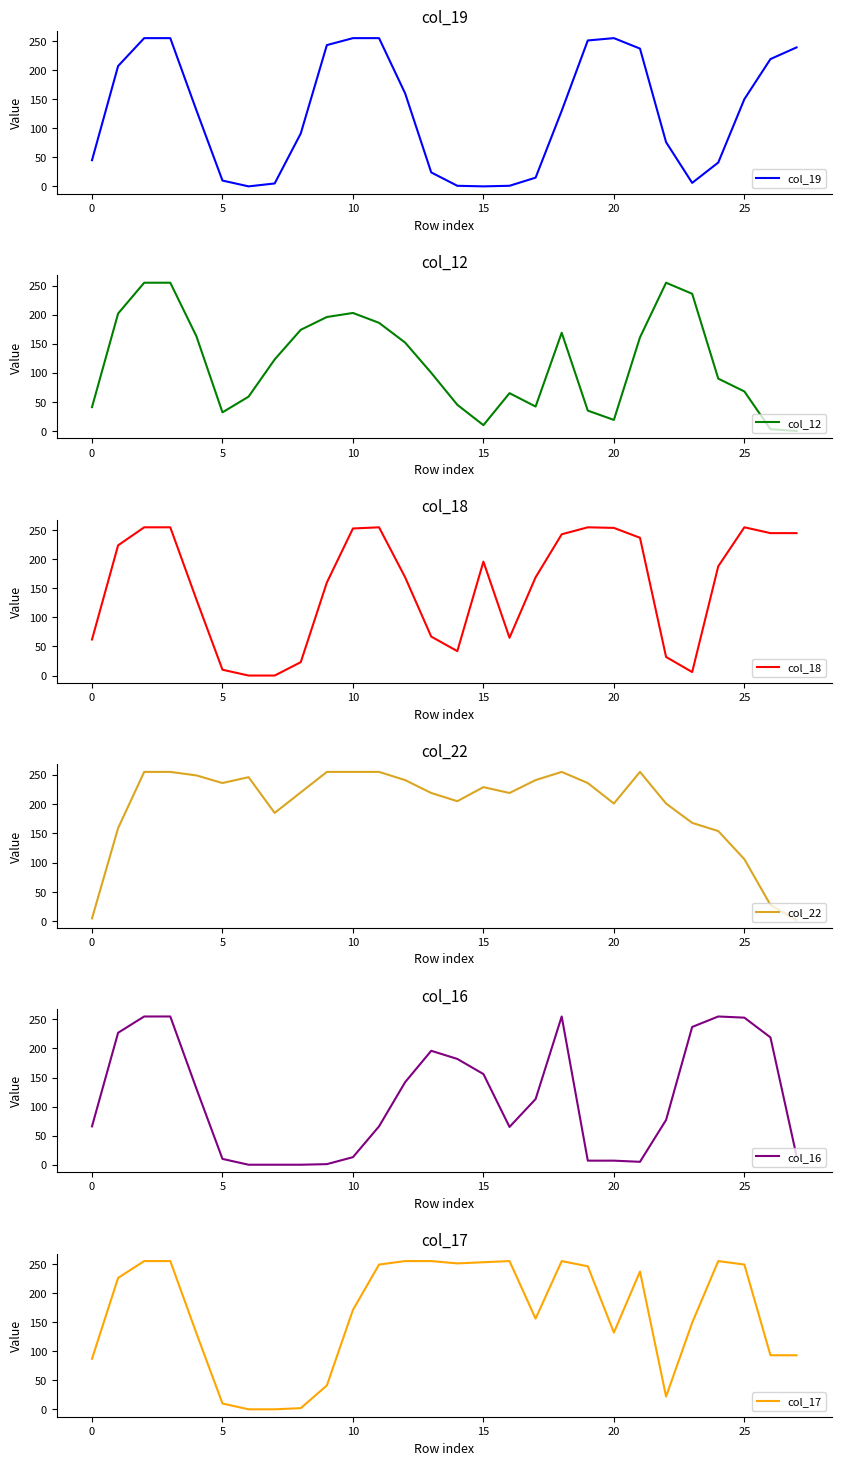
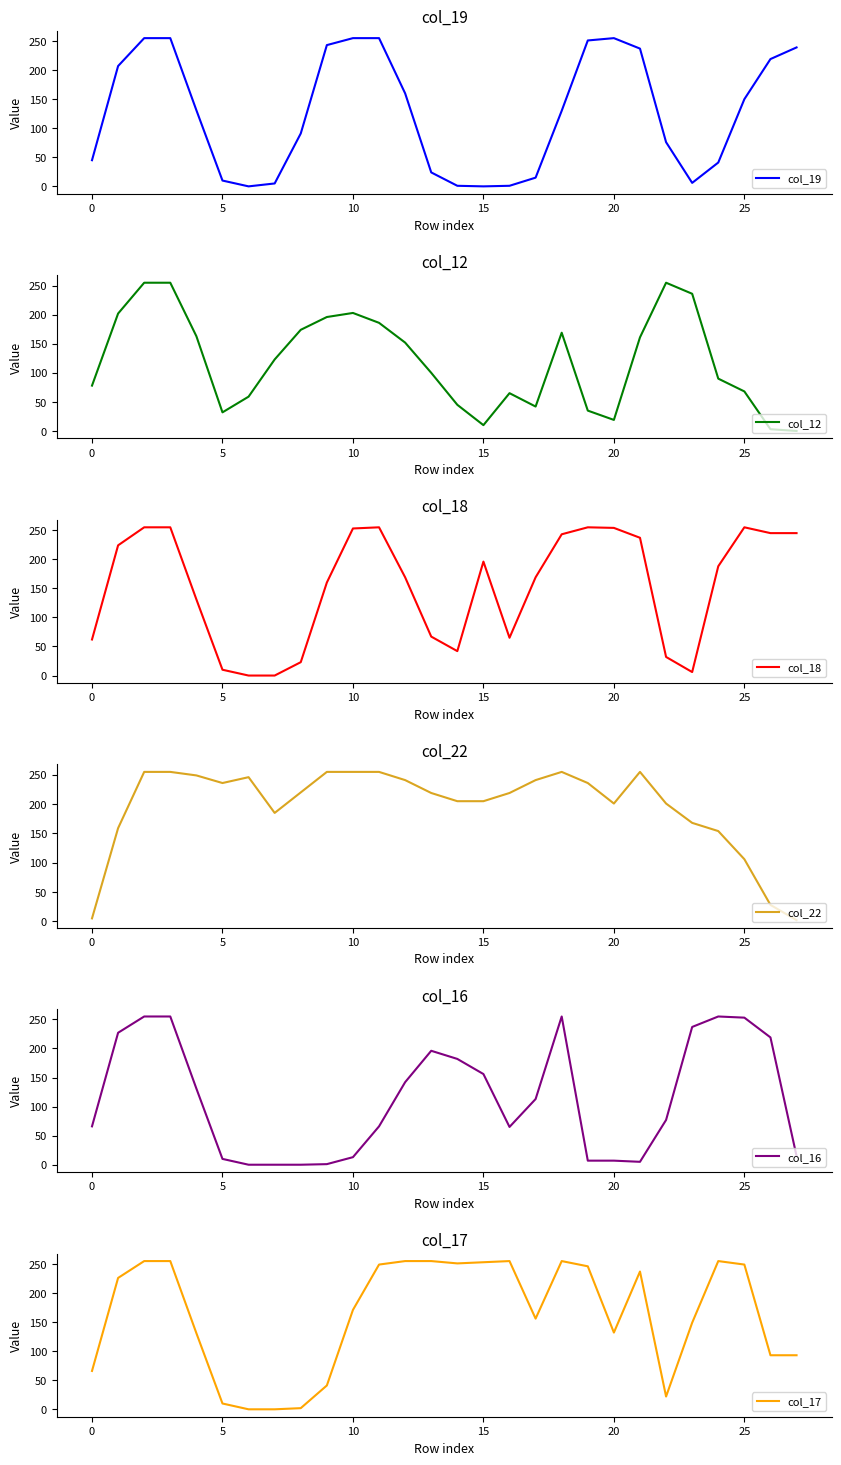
  {
    "col_19": {
      "0": 50,
      "5": 10,
      "10": 260,
      "15": 0,
      "20": 260,
      "25": 150
    },
    "col_12": {
-     "0": 40,
+     "0": 80,
      "5": 30,
      "10": 200,
      "15": 10,
      "20": 20,
      "25": 70
    },
    "col_18": {
      "0": 60,
      "5": 10,
      "10": 250,
      "15": 200,
      "20": 250,
      "25": 260
    },
    "col_22": {
      "0": 10,
      "5": 240,
      "10": 260,
-     "15": 230,
+     "15": 210,
      "20": 200,
      "25": 110
    },
    "col_16": {
      "0": 70,
      "5": 10,
      "10": 10,
      "15": 160,
      "20": 10,
      "25": 250
    },
    "col_17": {
-     "0": 90,
+     "0": 70,
      "5": 10,
      "10": 170,
      "15": 250,
      "20": 130,
      "25": 250
    }
  }
